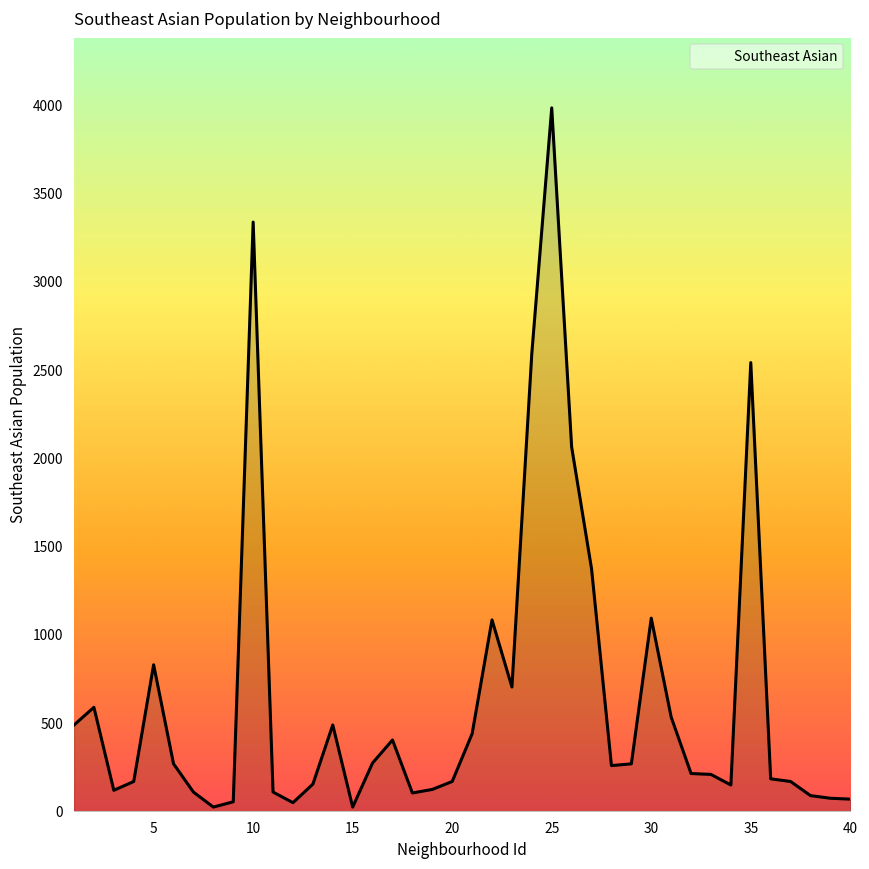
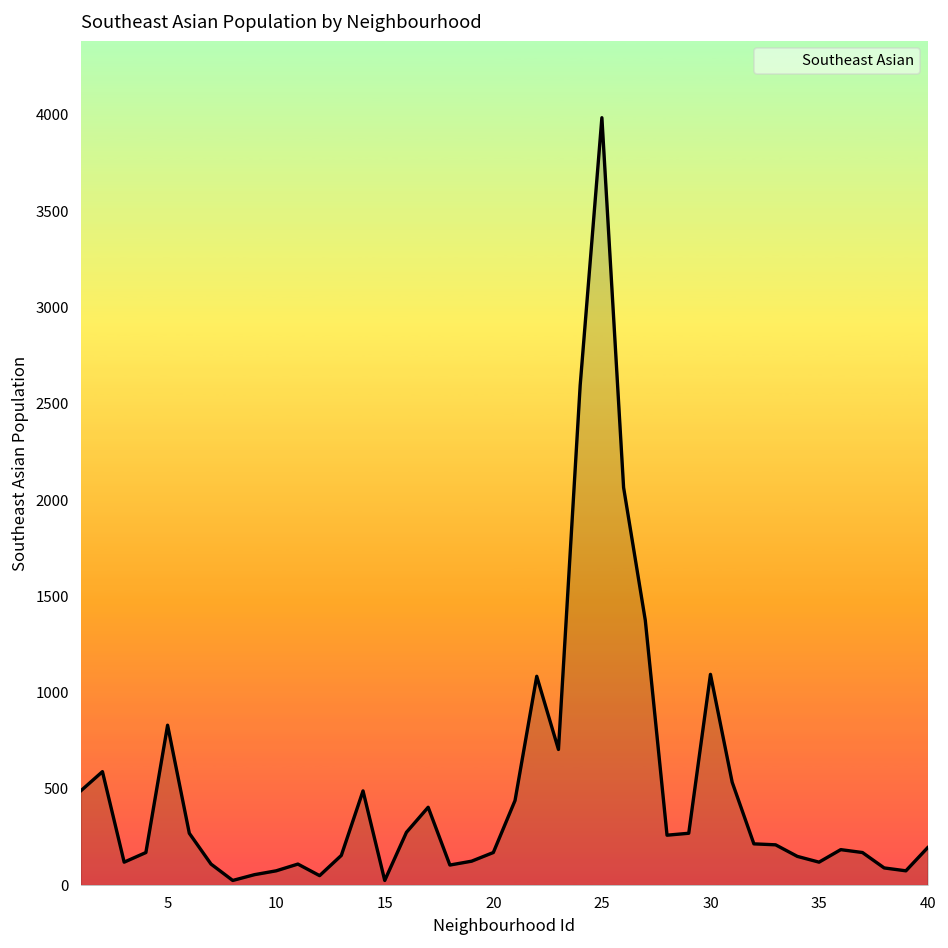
  {
    "5": 830,
-   "10": 3340,
+   "10": 80,
    "15": 30,
    "20": 170,
    "25": 3990,
    "30": 1100,
-   "35": 2540,
-   "40": 70
+   "35": 120,
+   "40": 200
  }
